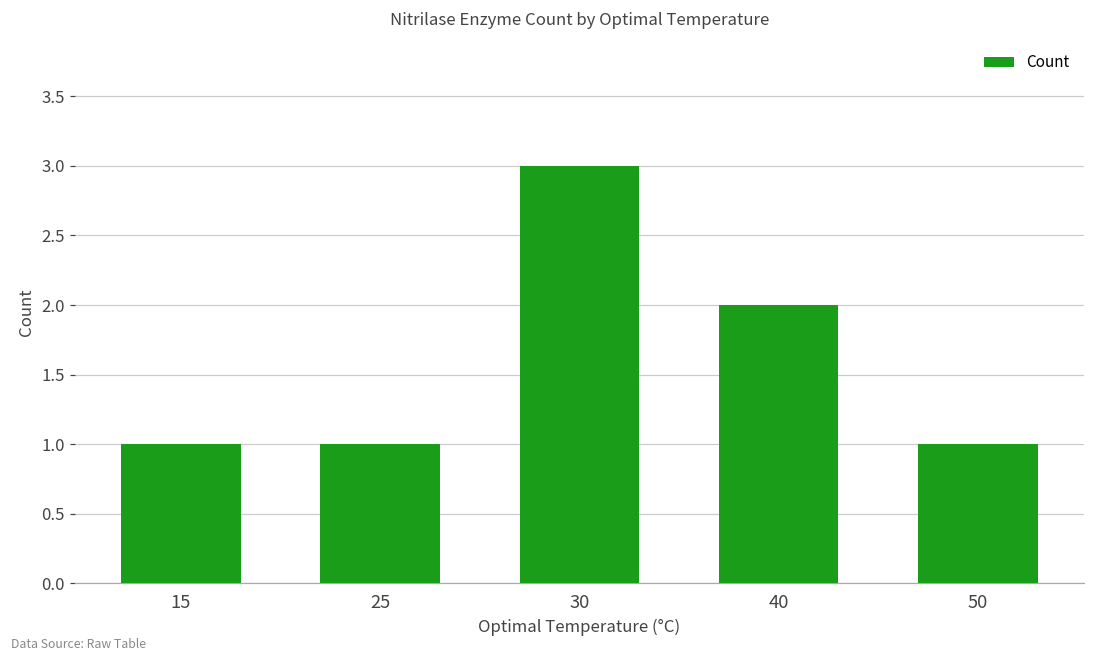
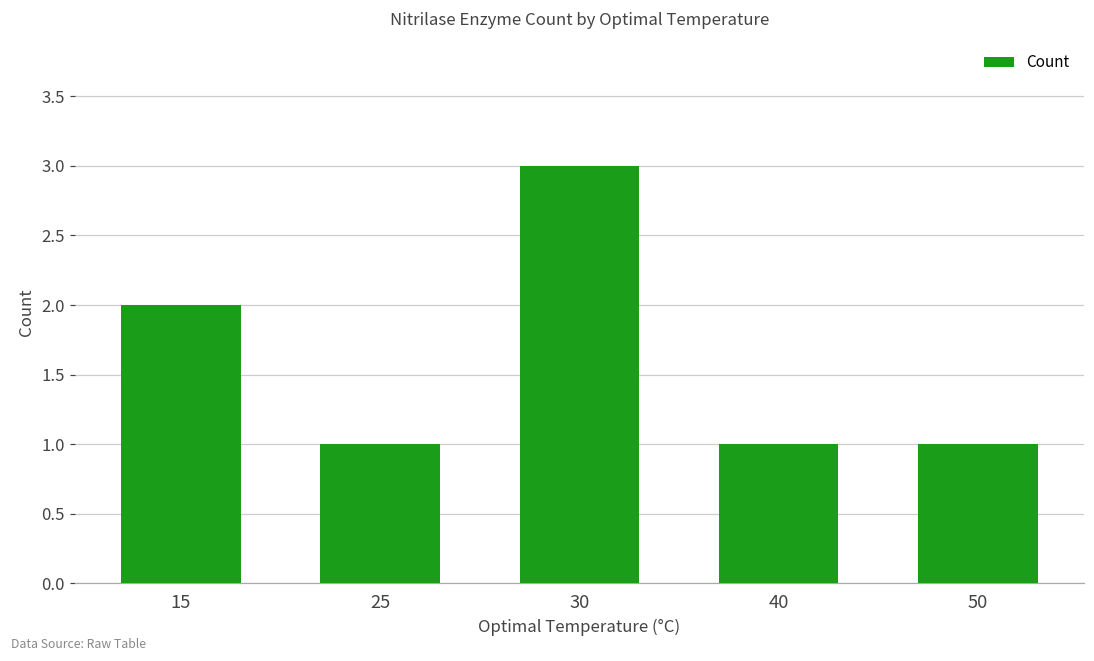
  {
-   "15": 1,
+   "15": 2,
    "25": 1,
    "30": 3,
-   "40": 2,
+   "40": 1,
    "50": 1
  }
